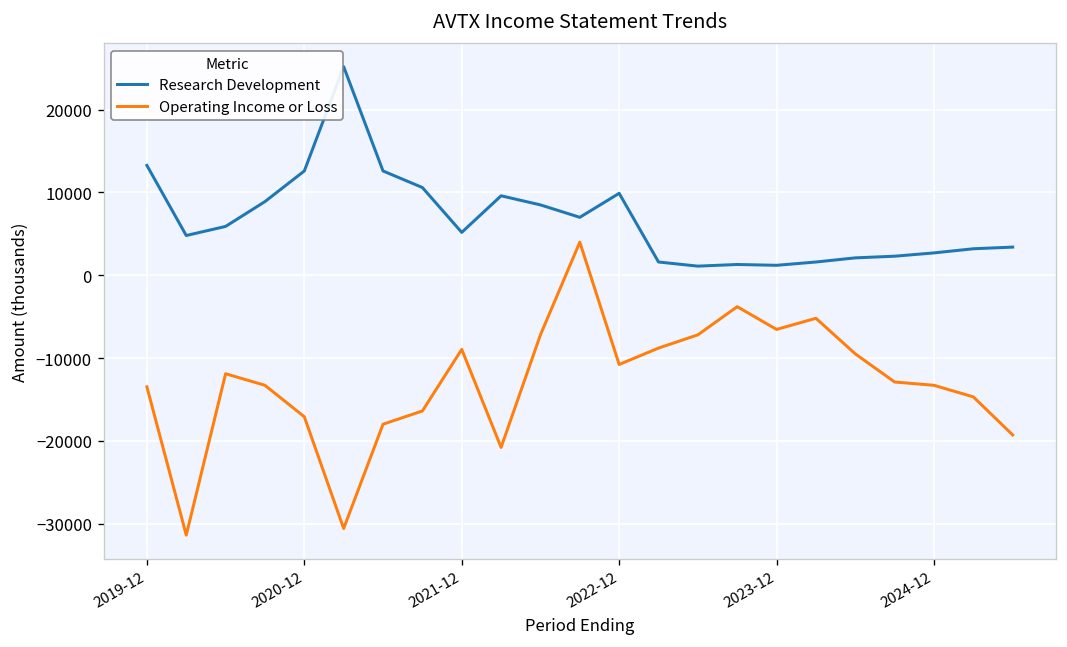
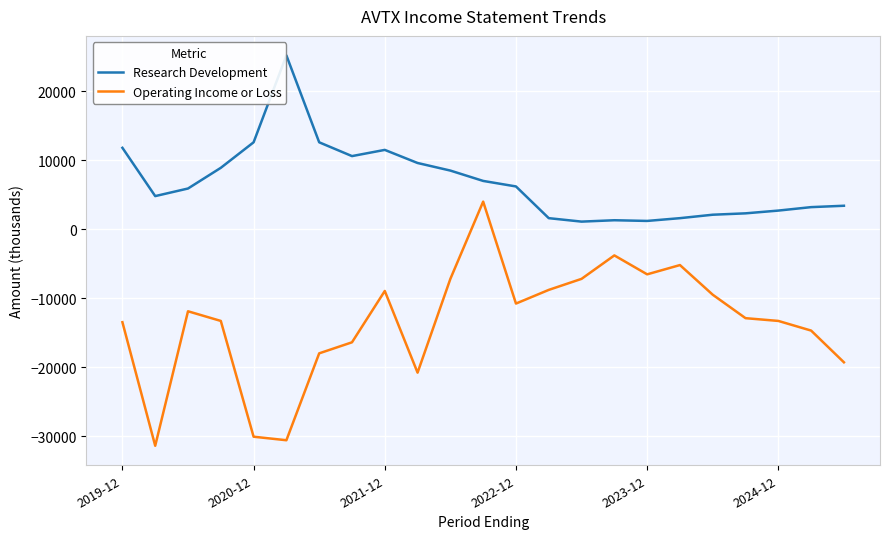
  {
    "Research Development": {
-     "2019-12": 13000,
+     "2019-12": 12000,
      "2020-12": 13000,
-     "2021-12": 5000,
-     "2022-12": 10000,
+     "2021-12": 12000,
+     "2022-12": 6000,
      "2023-12": 1000,
      "2024-12": 3000
    },
    "Operating Income or Loss": {
      "2019-12": -13000,
-     "2020-12": -17000,
+     "2020-12": -30000,
      "2021-12": -9000,
      "2022-12": -11000,
      "2023-12": -7000,
      "2024-12": -13000
    }
  }
